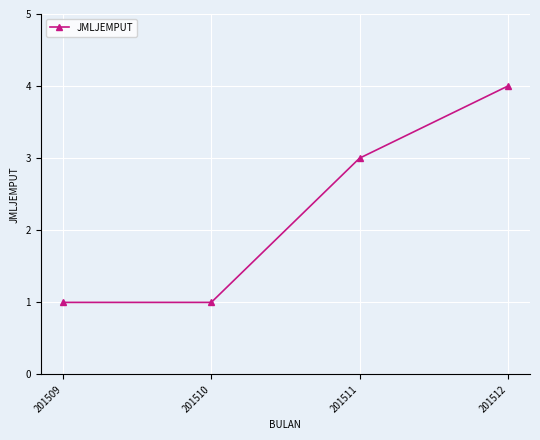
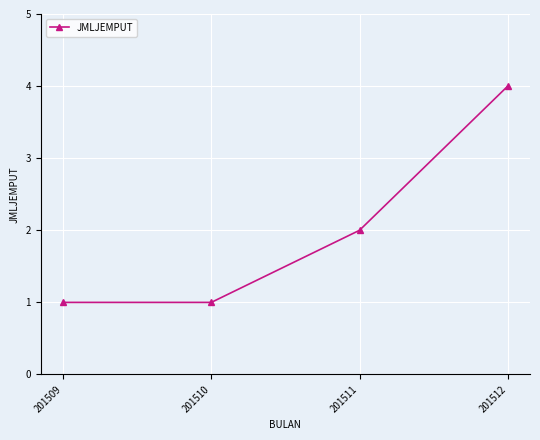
  {
    "201509": 1,
    "201510": 1,
-   "201511": 3,
+   "201511": 2,
    "201512": 4
  }
